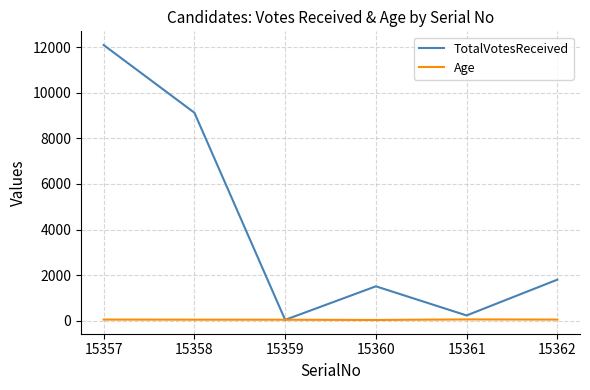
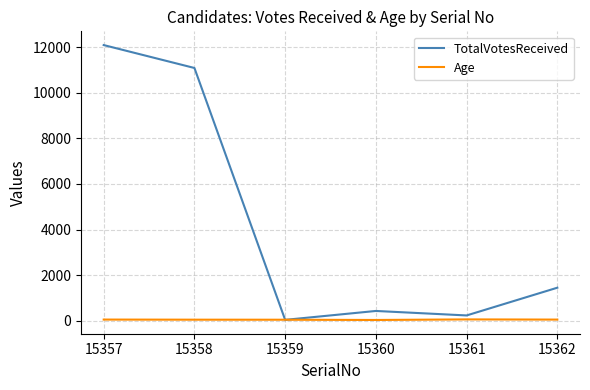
  {
    "TotalVotesReceived": {
      "15357": 12100,
-     "15358": 9100,
-     "15360": 1500,
+     "15358": 11100,
+     "15360": 400,
      "15361": 200,
-     "15362": 1800
+     "15362": 1400
    },
    "Age": {
      "15357": 0,
      "15358": 0,
      "15360": 0,
      "15361": 100,
      "15362": 0
    }
  }
